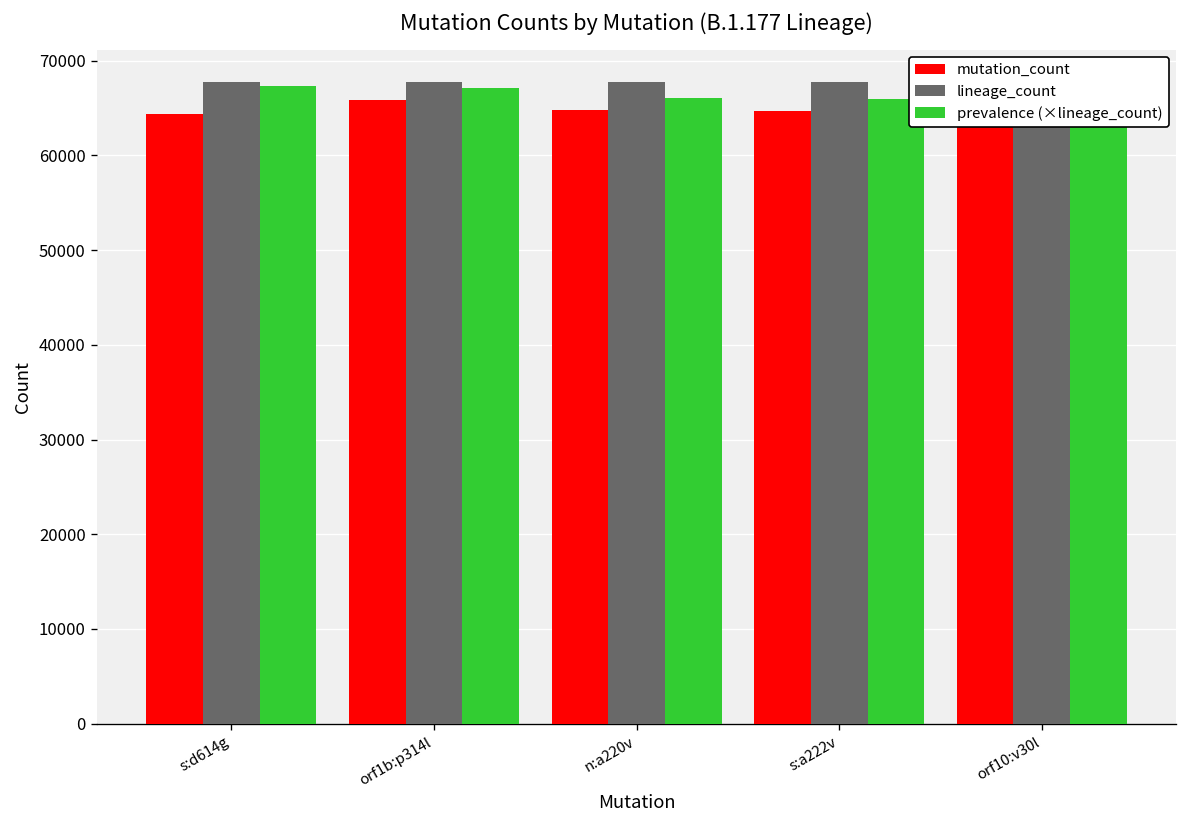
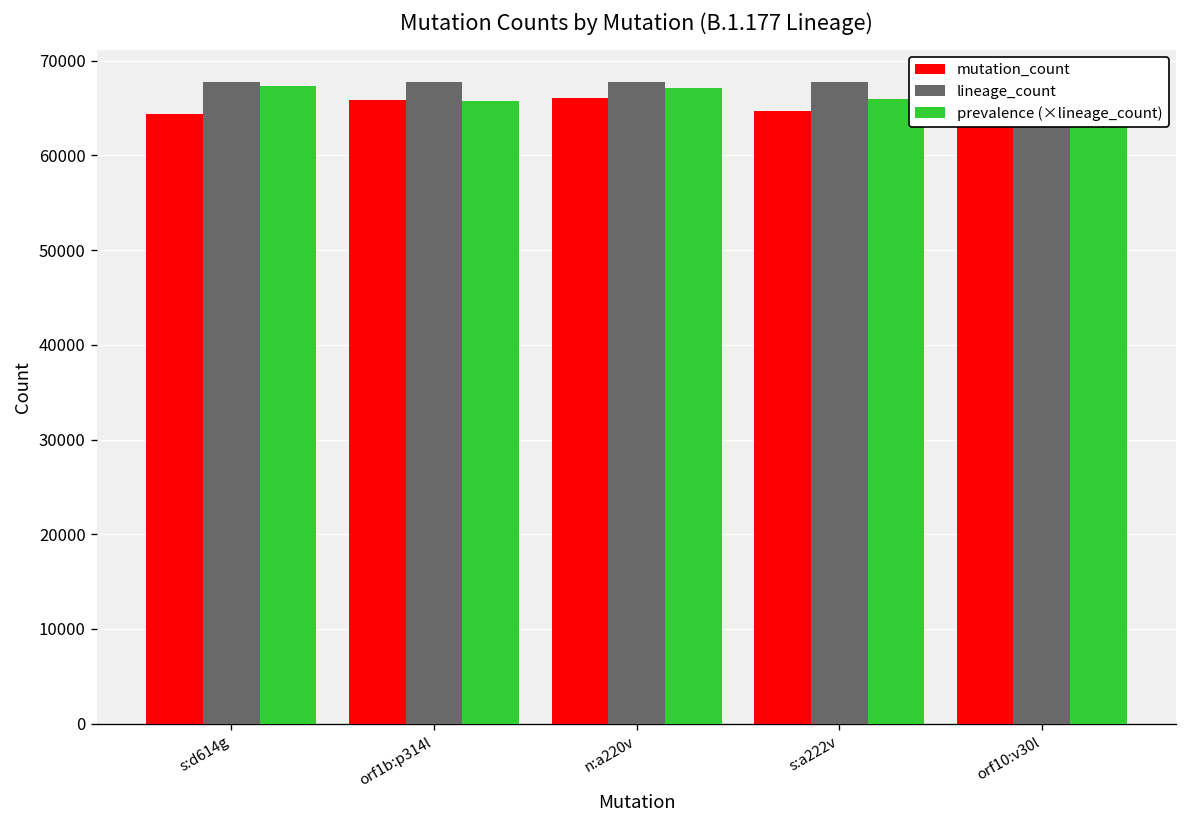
  {
    "mutation_count": {
      "s:d614g": 64000,
      "orf1b:p314l": 66000,
-     "n:a220v": 65000,
+     "n:a220v": 66000,
      "s:a222v": 65000
    },
    "lineage_count": {
      "s:d614g": 68000,
      "orf1b:p314l": 68000,
      "n:a220v": 68000,
      "s:a222v": 68000
    },
    "prevalence (×lineage_count)": {
      "s:d614g": 67000,
-     "orf1b:p314l": 67000,
-     "n:a220v": 66000,
+     "orf1b:p314l": 66000,
+     "n:a220v": 67000,
      "s:a222v": 66000
    }
  }
